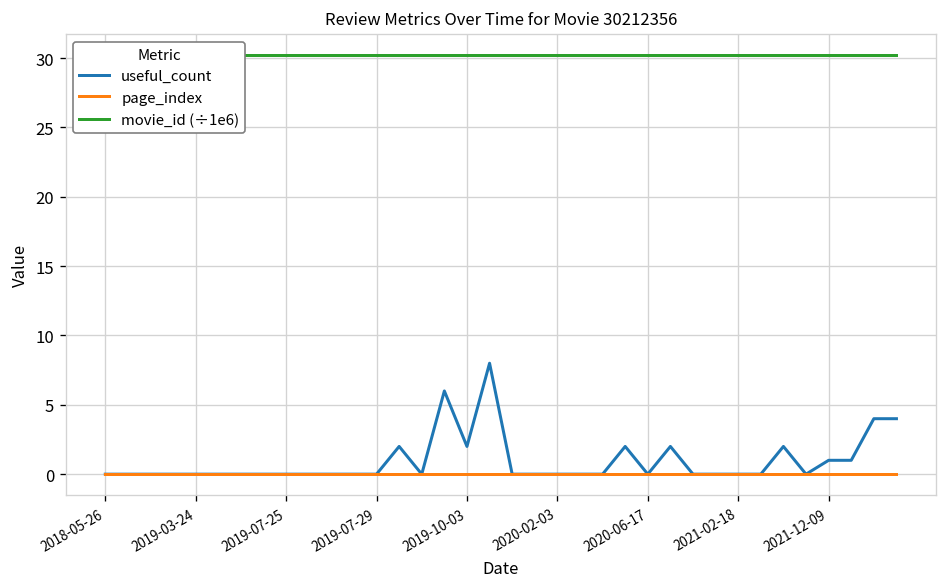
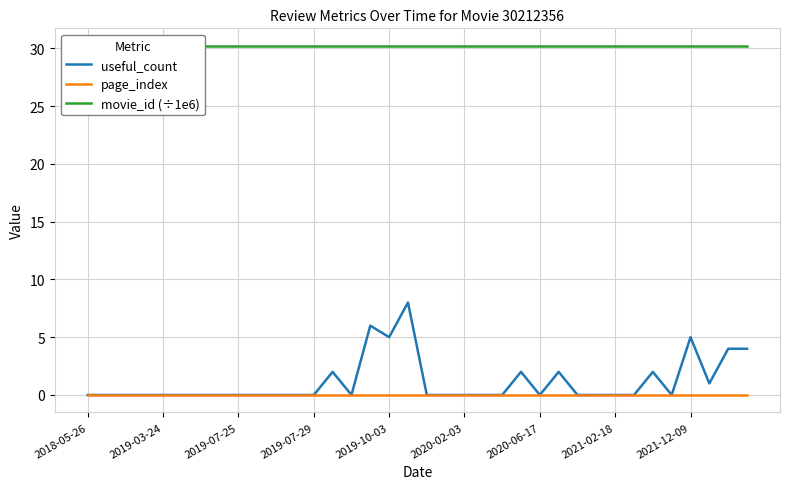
  {
    "useful_count": {
-     "2019-10-03": 2,
-     "2021-12-09": 1
+     "2019-10-03": 5,
+     "2021-12-09": 5
    },
    "page_index": {
      "2019-10-03": 0,
      "2021-12-09": 0
    },
    "movie_id (÷1e6)": {
      "2019-07-25": 30,
      "2019-10-03": 30,
      "2020-02-03": 30,
      "2020-06-17": 30,
      "2021-02-18": 30,
      "2021-12-09": 30
    }
  }
